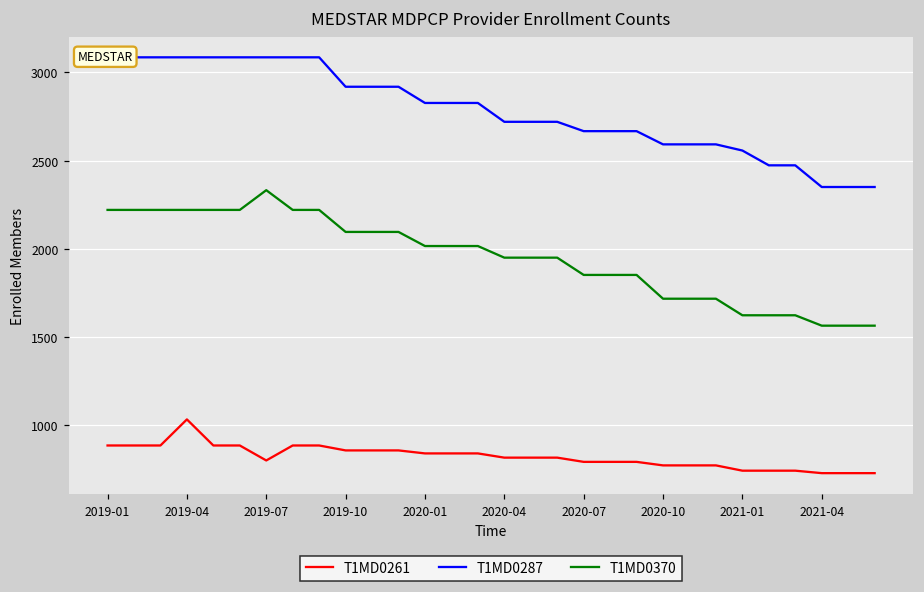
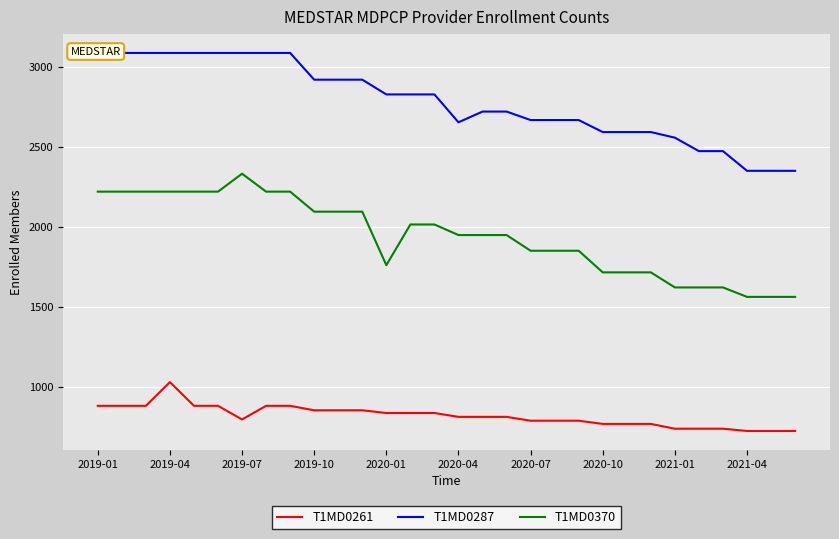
  {
    "T1MD0261": {
      "2019-01": 880,
      "2019-04": 1030,
      "2019-07": 800,
      "2019-10": 860,
      "2020-01": 840,
      "2020-04": 810,
      "2020-07": 790,
      "2020-10": 770,
      "2021-01": 740,
      "2021-04": 730
    },
    "T1MD0287": {
      "2019-04": 3090,
      "2019-07": 3090,
      "2019-10": 2920,
      "2020-01": 2830,
-     "2020-04": 2720,
+     "2020-04": 2650,
      "2020-07": 2670,
      "2020-10": 2590,
      "2021-01": 2560,
      "2021-04": 2350
    },
    "T1MD0370": {
      "2019-01": 2220,
      "2019-04": 2220,
      "2019-07": 2330,
      "2019-10": 2100,
-     "2020-01": 2020,
+     "2020-01": 1760,
      "2020-04": 1950,
      "2020-07": 1850,
      "2020-10": 1720,
      "2021-01": 1620,
      "2021-04": 1560
    }
  }
